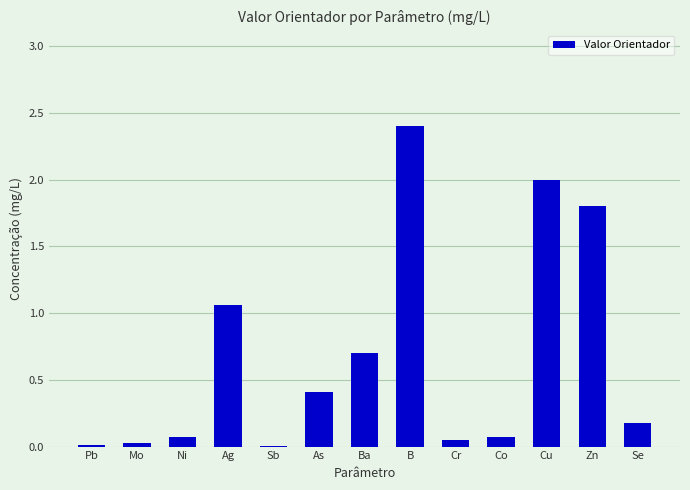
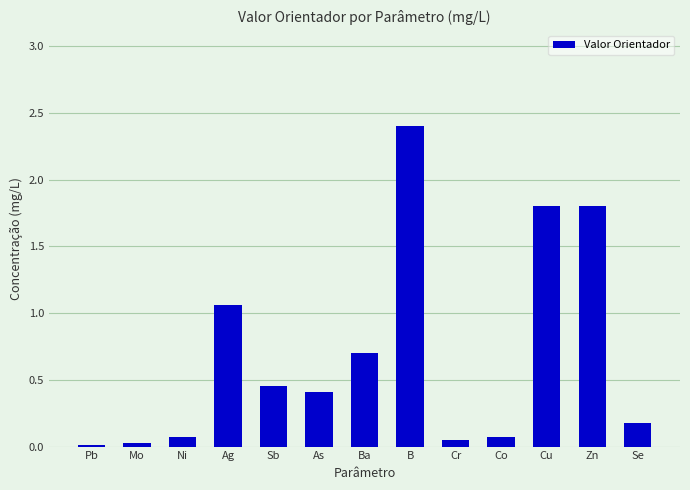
  {
    "Mo": 0.03,
    "Ni": 0.07,
    "Ag": 1.06,
-   "Sb": 0.01,
+   "Sb": 0.45,
    "As": 0.41,
    "Ba": 0.70,
    "B": 2.40,
    "Cr": 0.05,
    "Co": 0.07,
-   "Cu": 2.0,
+   "Cu": 1.8,
    "Zn": 1.80,
    "Se": 0.18
  }
